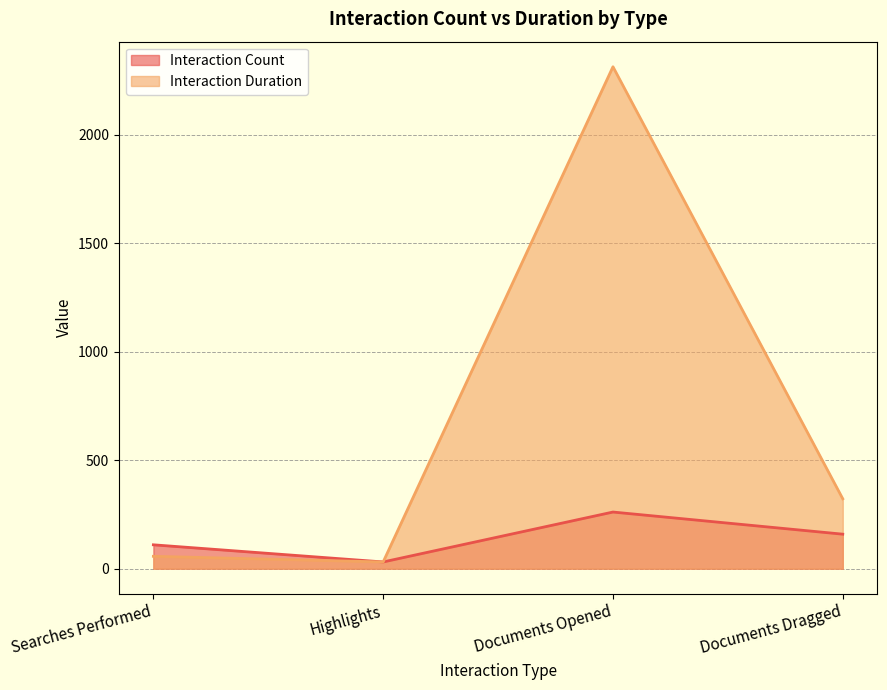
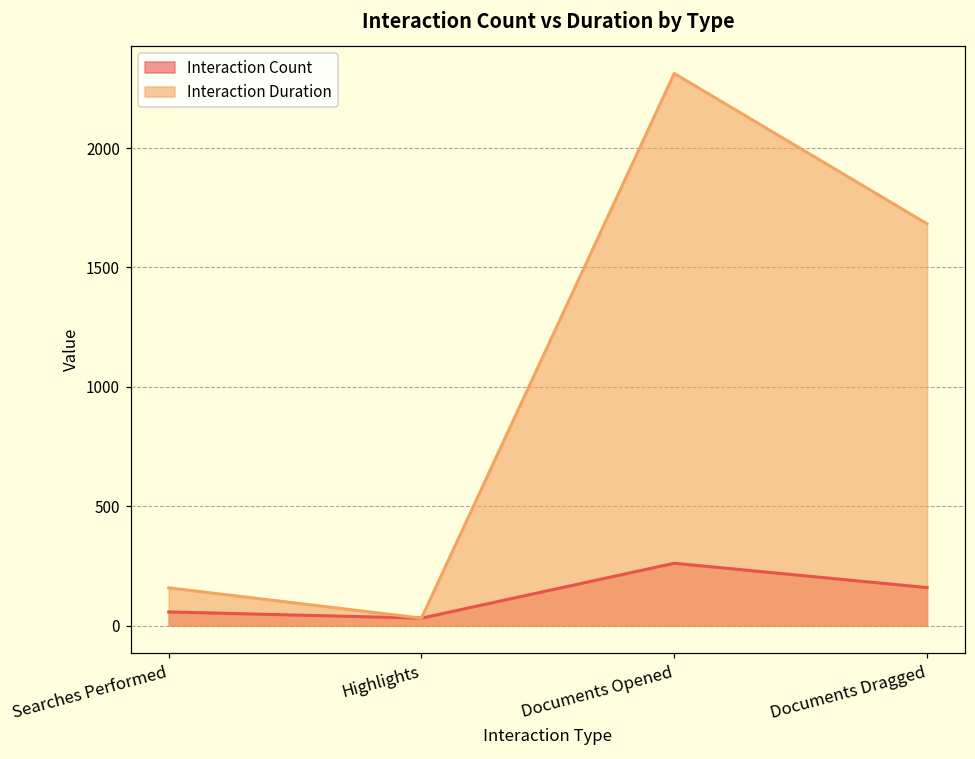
  {
    "Interaction Count": {
-     "Searches Performed": 110,
+     "Searches Performed": 60,
      "Documents Opened": 260,
      "Documents Dragged": 160
    },
    "Interaction Duration": {
-     "Searches Performed": 60,
+     "Searches Performed": 160,
      "Documents Opened": 2310,
-     "Documents Dragged": 320
+     "Documents Dragged": 1680
    }
  }
